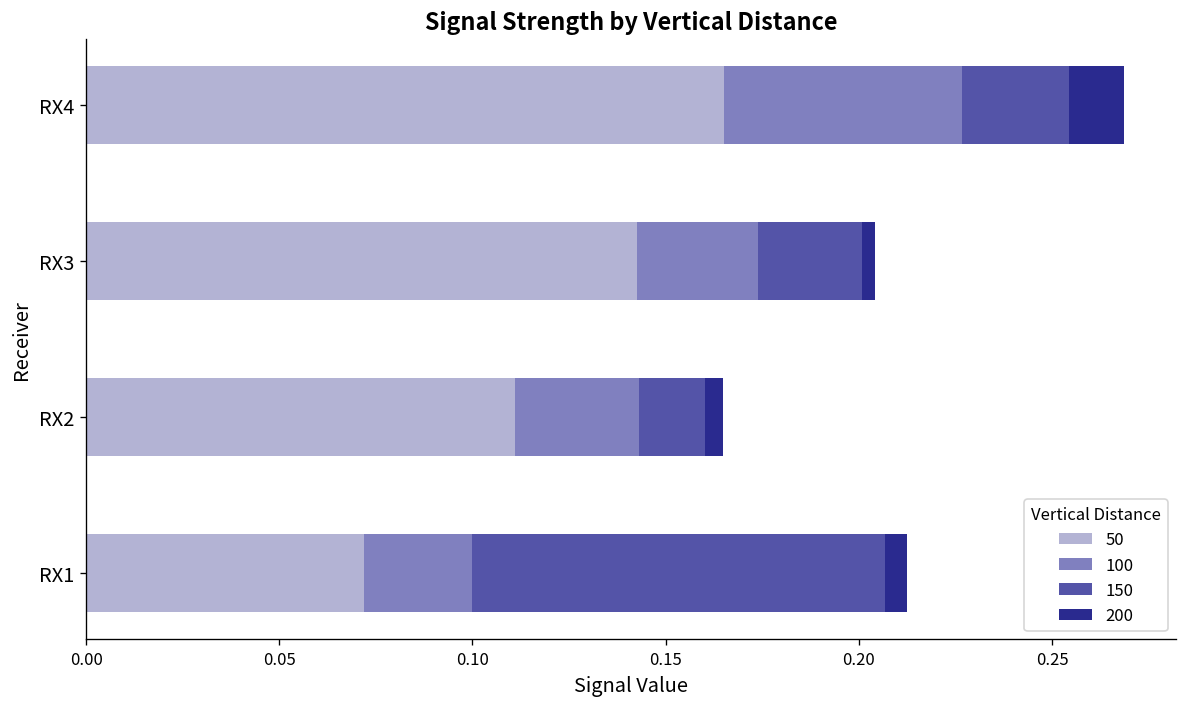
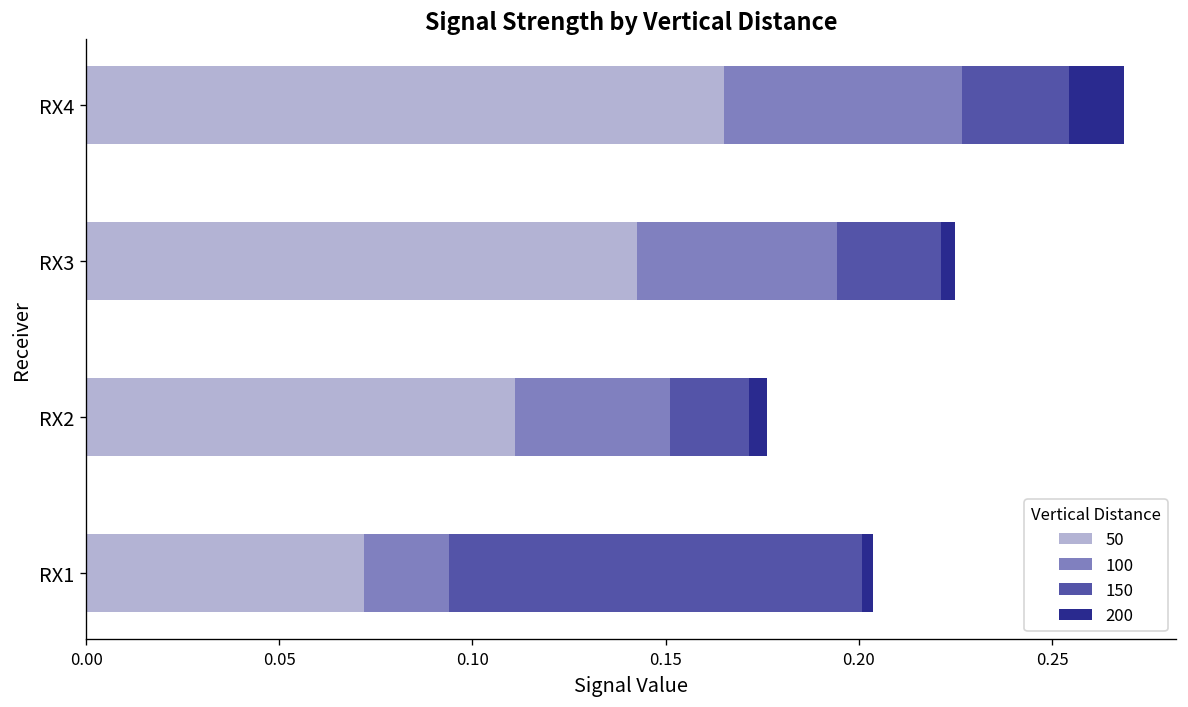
  {
    "50": {
      "RX4": 0.165,
      "RX3": 0.143,
      "RX2": 0.111,
      "RX1": 0.072
    },
    "100": {
      "RX4": 0.062,
-     "RX3": 0.031,
-     "RX2": 0.032,
-     "RX1": 0.028
+     "RX3": 0.052,
+     "RX2": 0.040,
+     "RX1": 0.022
    },
    "150": {
      "RX4": 0.028,
      "RX3": 0.027,
-     "RX2": 0.017,
+     "RX2": 0.020,
      "RX1": 0.107
    },
    "200": {
      "RX4": 0.014,
      "RX3": 0.004,
      "RX2": 0.005,
-     "RX1": 0.006
+     "RX1": 0.003
    }
  }
